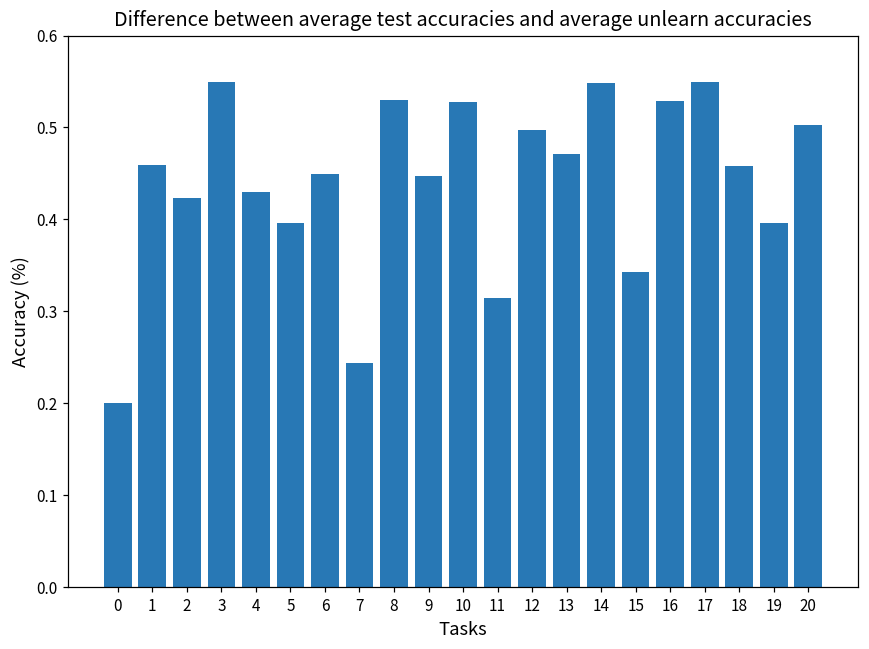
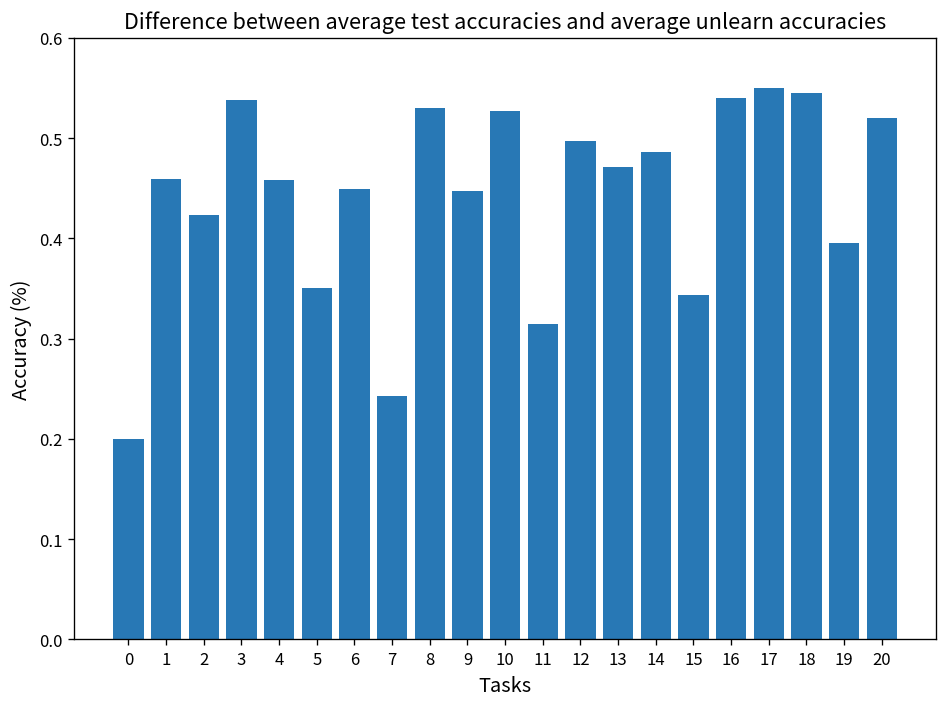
  {
    "0": 0.20,
    "1": 0.46,
    "2": 0.42,
-   "3": 0.55,
-   "4": 0.43,
-   "5": 0.40,
+   "3": 0.54,
+   "4": 0.46,
+   "5": 0.35,
    "6": 0.45,
    "7": 0.24,
    "8": 0.53,
    "9": 0.45,
    "10": 0.53,
    "11": 0.31,
    "12": 0.50,
    "13": 0.47,
-   "14": 0.55,
+   "14": 0.49,
    "15": 0.34,
-   "16": 0.53,
+   "16": 0.54,
    "17": 0.55,
-   "18": 0.46,
+   "18": 0.55,
    "19": 0.40,
-   "20": 0.50
+   "20": 0.52
  }
